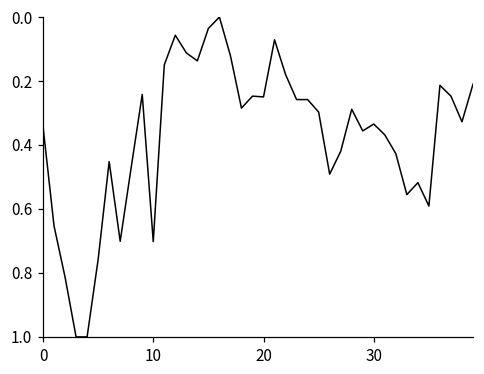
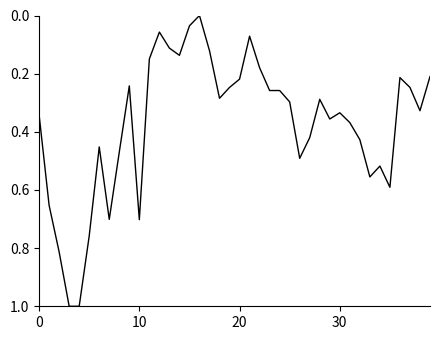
  {
    "0": 0.34,
    "10": 0.70,
-   "20": 0.25,
+   "20": 0.22,
    "30": 0.33
  }
